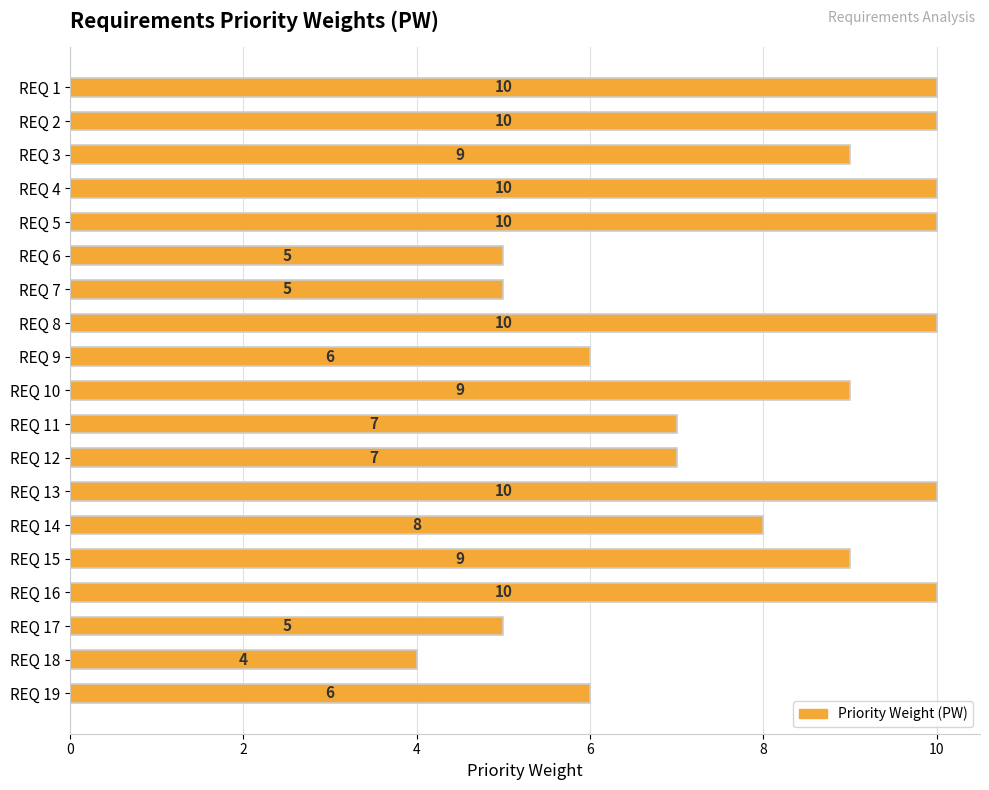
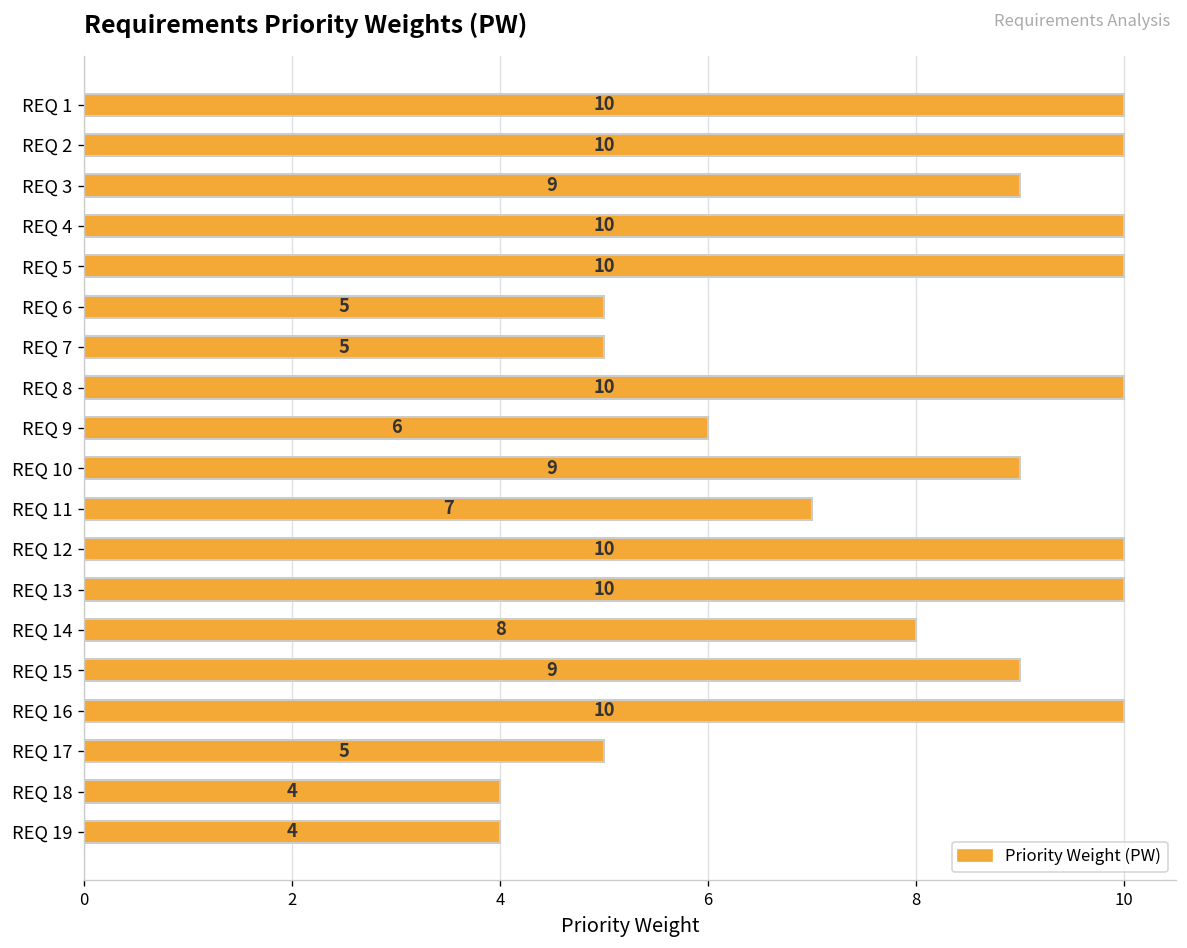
  {
    "REQ 1": 10,
    "REQ 2": 10,
    "REQ 3": 9,
    "REQ 4": 10,
    "REQ 5": 10,
    "REQ 6": 5,
    "REQ 7": 5,
    "REQ 8": 10,
    "REQ 9": 6,
    "REQ 10": 9,
    "REQ 11": 7,
-   "REQ 12": 7,
+   "REQ 12": 10,
    "REQ 13": 10,
    "REQ 14": 8,
    "REQ 15": 9,
    "REQ 16": 10,
    "REQ 17": 5,
    "REQ 18": 4,
-   "REQ 19": 6
+   "REQ 19": 4
  }
